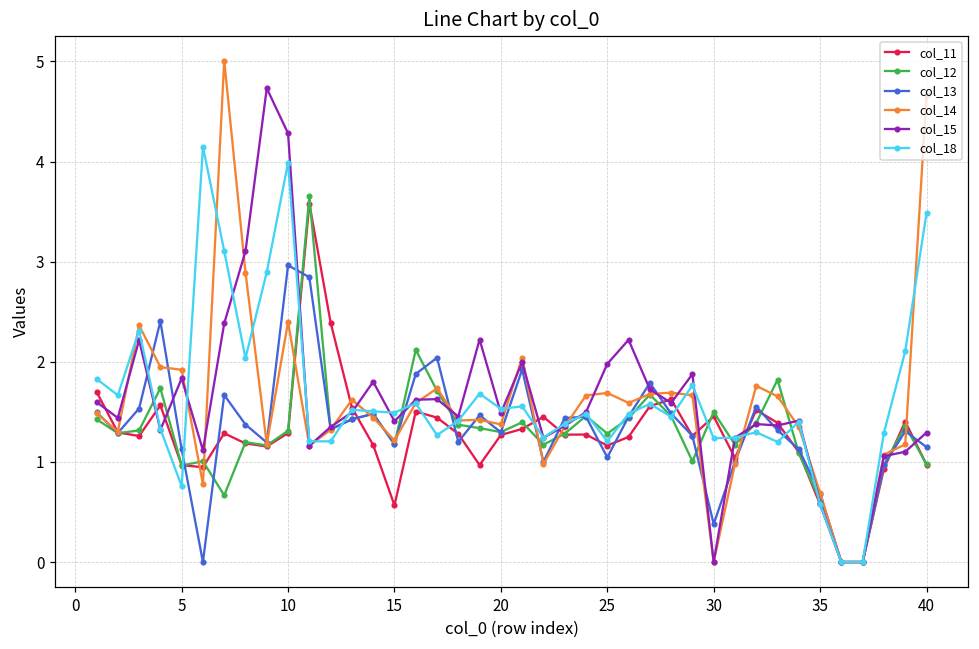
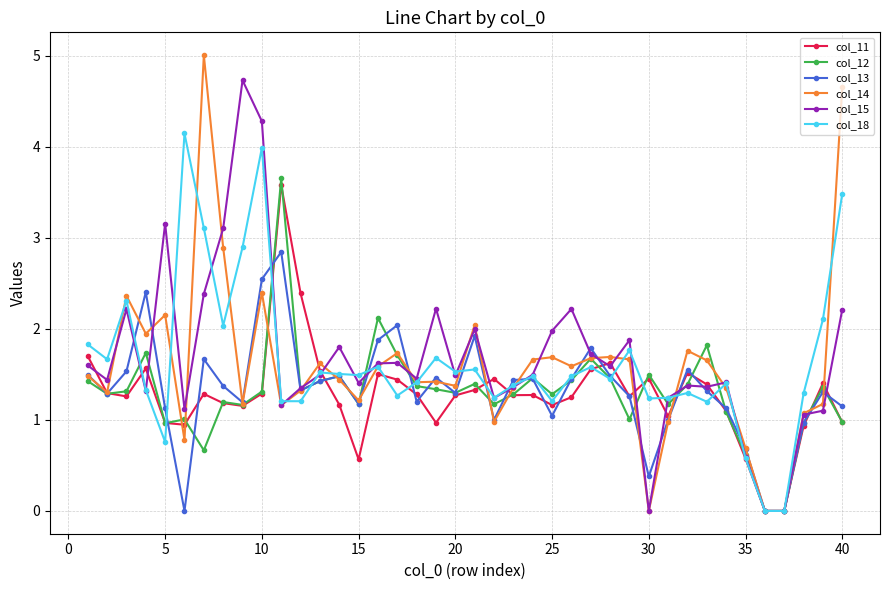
  {
    "col_11": {
      "15": 0.6,
      "25": 1.2,
      "30": 1.5
    },
    "col_12": {
      "25": 1.3,
      "30": 1.5
    },
    "col_13": {
      "5": 1.1,
-     "10": 3.0,
+     "10": 2.5,
      "25": 1.0,
      "30": 0.4,
      "40": 1.1
    },
    "col_14": {
-     "5": 1.9,
+     "5": 2.2,
      "10": 2.4,
      "15": 1.2,
      "20": 1.4,
      "25": 1.7
    },
    "col_15": {
-     "5": 1.8,
+     "5": 3.2,
      "10": 4.3,
      "15": 1.4,
      "20": 1.5,
      "25": 2.0,
-     "40": 1.3
+     "40": 2.2
    },
    "col_18": {
      "5": 0.8,
      "10": 4.0,
      "15": 1.5,
      "20": 1.5,
      "25": 1.2,
      "30": 1.2,
      "40": 3.5
    }
  }
